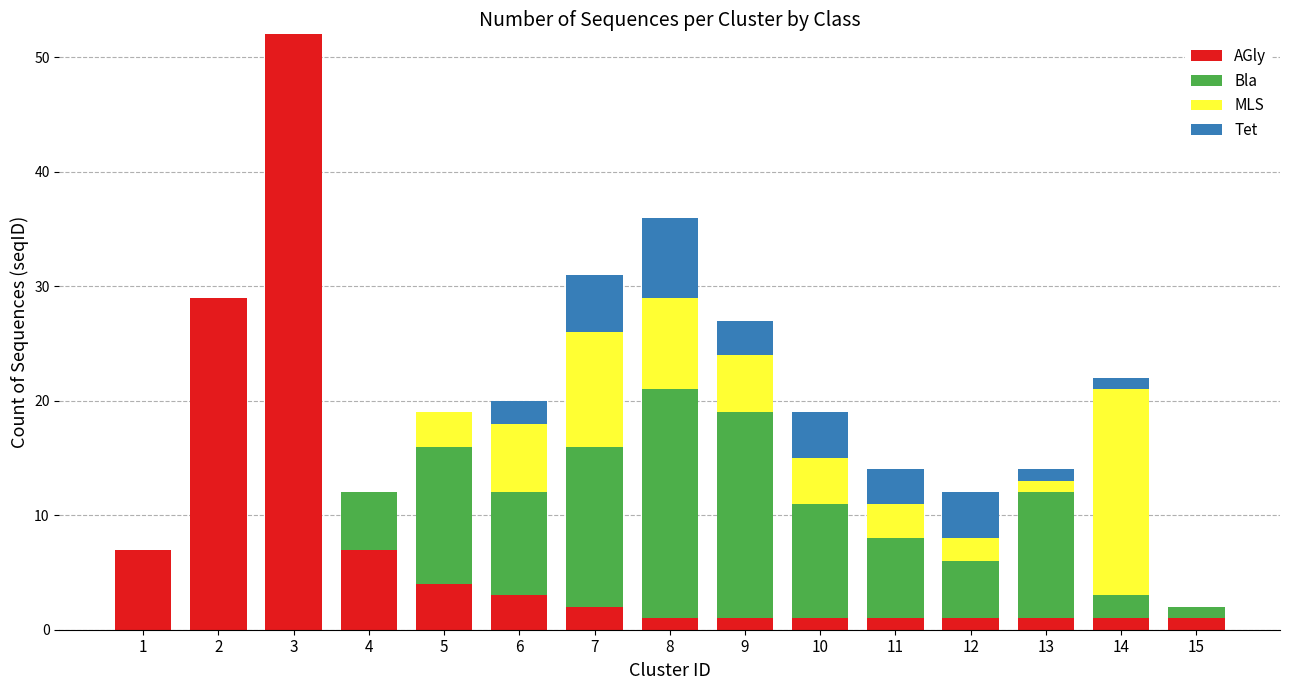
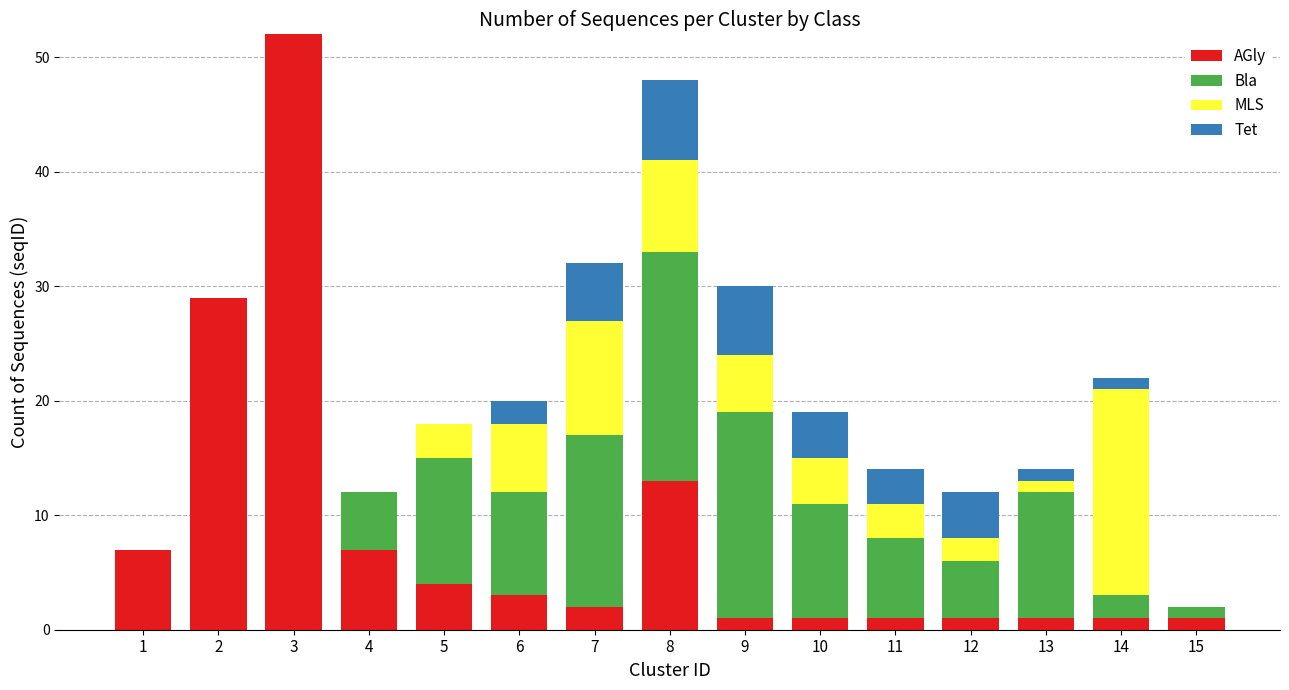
  {
    "AGly": {
      "1": 7,
      "2": 29,
      "3": 52,
      "4": 7,
      "5": 4,
      "6": 3,
      "7": 2,
-     "8": 1,
+     "8": 13,
      "9": 1,
      "10": 1,
      "11": 1,
      "12": 1,
      "13": 1,
      "14": 1,
      "15": 1
    },
    "Bla": {
      "1": 0,
      "2": 0,
      "3": 0,
      "4": 5,
-     "5": 12,
+     "5": 11,
      "6": 9,
-     "7": 14,
+     "7": 15,
      "8": 20,
      "9": 18,
      "10": 10,
      "11": 7,
      "12": 5,
      "13": 11,
      "14": 2,
      "15": 1
    },
    "MLS": {
      "1": 0,
      "2": 0,
      "3": 0,
      "4": 0,
      "5": 3,
      "6": 6,
      "7": 10,
      "8": 8,
      "9": 5,
      "10": 4,
      "11": 3,
      "12": 2,
      "13": 1,
      "14": 18,
      "15": 0
    },
    "Tet": {
      "1": 0,
      "2": 0,
      "3": 0,
      "4": 0,
      "5": 0,
      "6": 2,
      "7": 5,
      "8": 7,
-     "9": 3,
+     "9": 6,
      "10": 4,
      "11": 3,
      "12": 4,
      "13": 1,
      "14": 1,
      "15": 0
    }
  }
